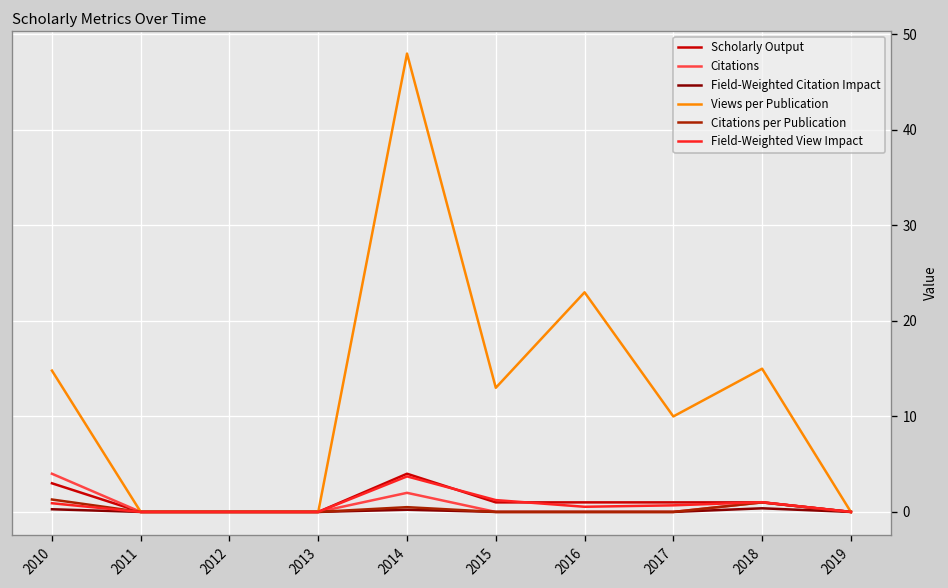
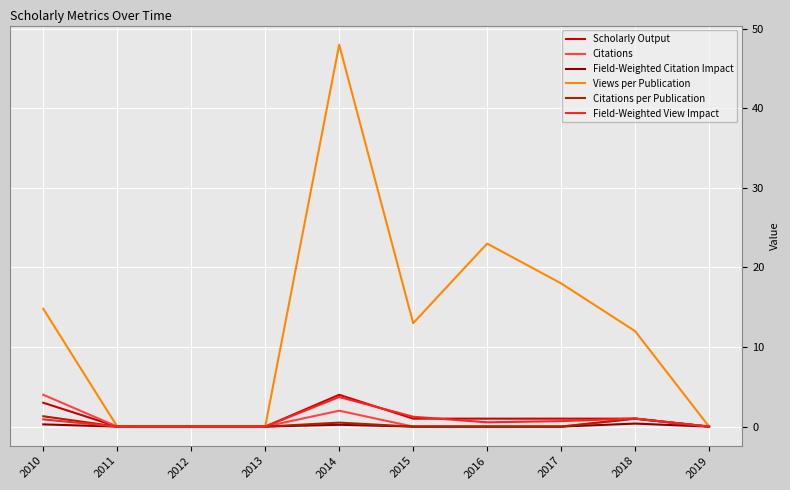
  {
    "Views per Publication": {
      "2010": 15,
      "2014": 48,
      "2015": 13,
      "2016": 23,
-     "2017": 10,
-     "2018": 15
+     "2017": 18,
+     "2018": 12
    }
  }
